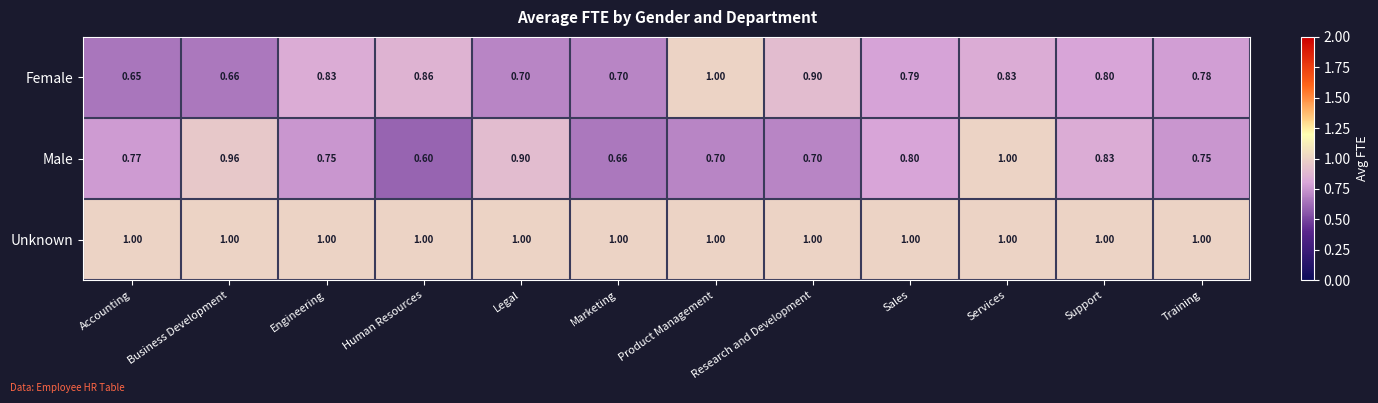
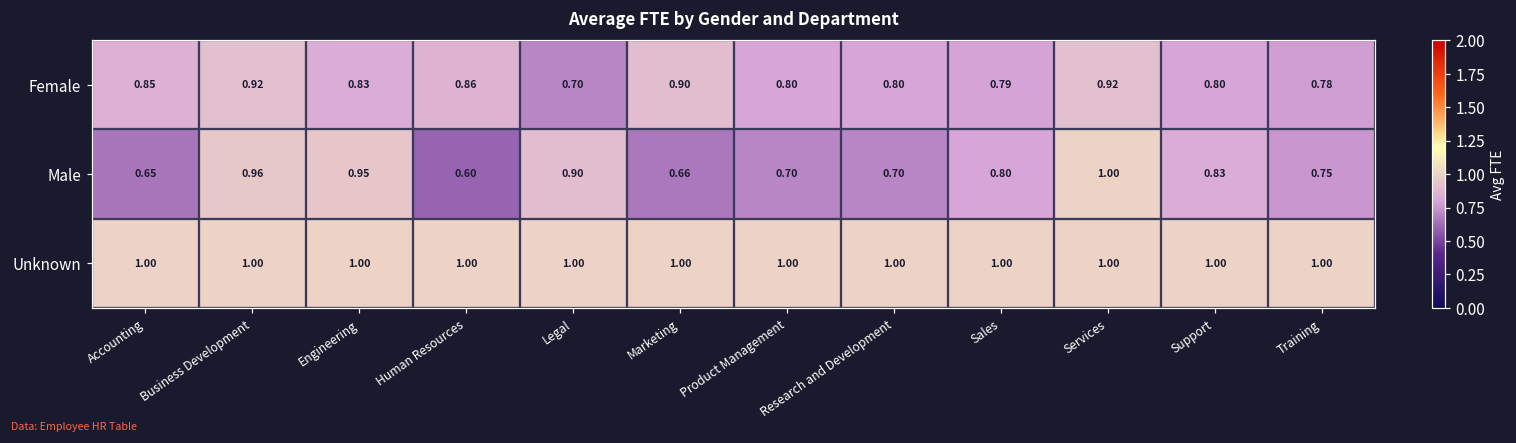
  {
    "Female": {
-     "Accounting": 0.65,
-     "Business Development": 0.66,
+     "Accounting": 0.85,
+     "Business Development": 0.92,
      "Engineering": 0.83,
      "Human Resources": 0.86,
      "Legal": 0.70,
-     "Marketing": 0.70,
-     "Product Management": 1.00,
-     "Research and Development": 0.90,
+     "Marketing": 0.90,
+     "Product Management": 0.80,
+     "Research and Development": 0.80,
      "Sales": 0.79,
-     "Services": 0.83,
+     "Services": 0.92,
      "Support": 0.80,
      "Training": 0.78
    },
    "Male": {
-     "Accounting": 0.77,
+     "Accounting": 0.65,
      "Business Development": 0.96,
-     "Engineering": 0.75,
+     "Engineering": 0.95,
      "Human Resources": 0.60,
      "Legal": 0.90,
      "Marketing": 0.66,
      "Product Management": 0.70,
      "Research and Development": 0.70,
      "Sales": 0.80,
      "Services": 1.00,
      "Support": 0.83,
      "Training": 0.75
    },
    "Unknown": {
      "Accounting": 1.00,
      "Business Development": 1.00,
      "Engineering": 1.00,
      "Human Resources": 1.00,
      "Legal": 1.00,
      "Marketing": 1.00,
      "Product Management": 1.00,
      "Research and Development": 1.00,
      "Sales": 1.00,
      "Services": 1.00,
      "Support": 1.00,
      "Training": 1.00
    }
  }
